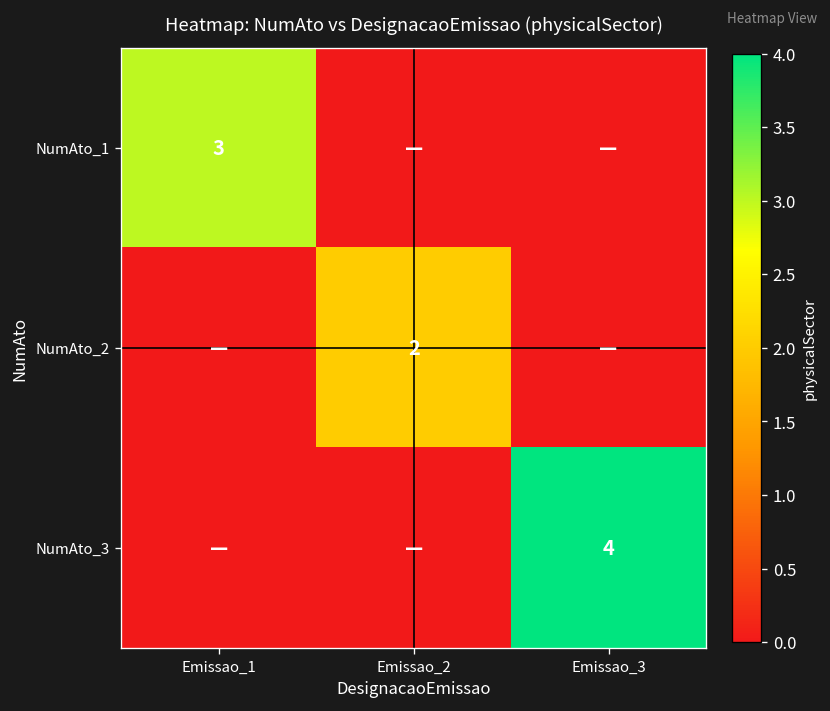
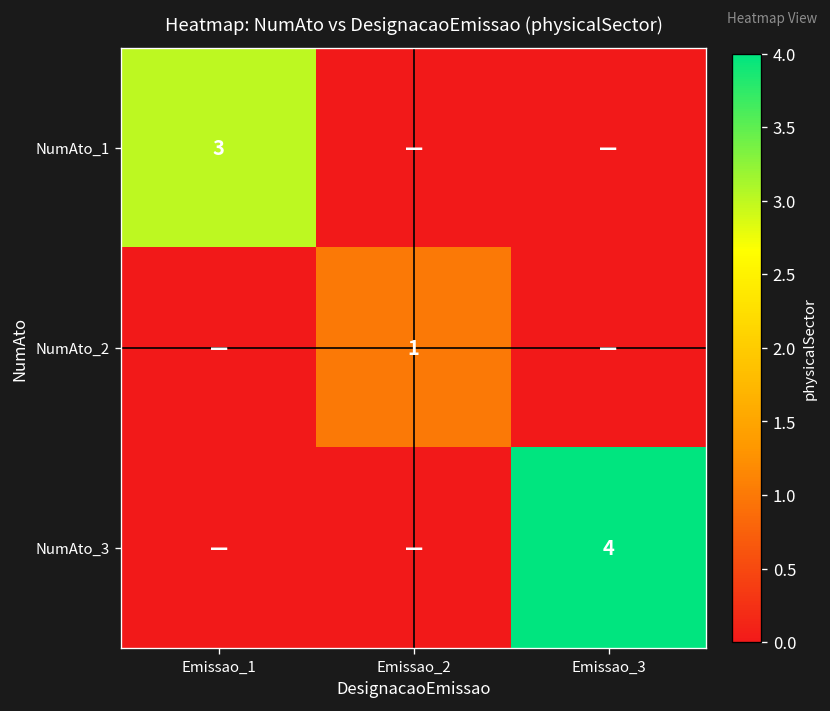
  {
    "NumAto_1": {
      "Emissao_1": 3
    },
    "NumAto_2": {
-     "Emissao_2": 2
+     "Emissao_2": 1
    },
    "NumAto_3": {
      "Emissao_3": 4
    }
  }
